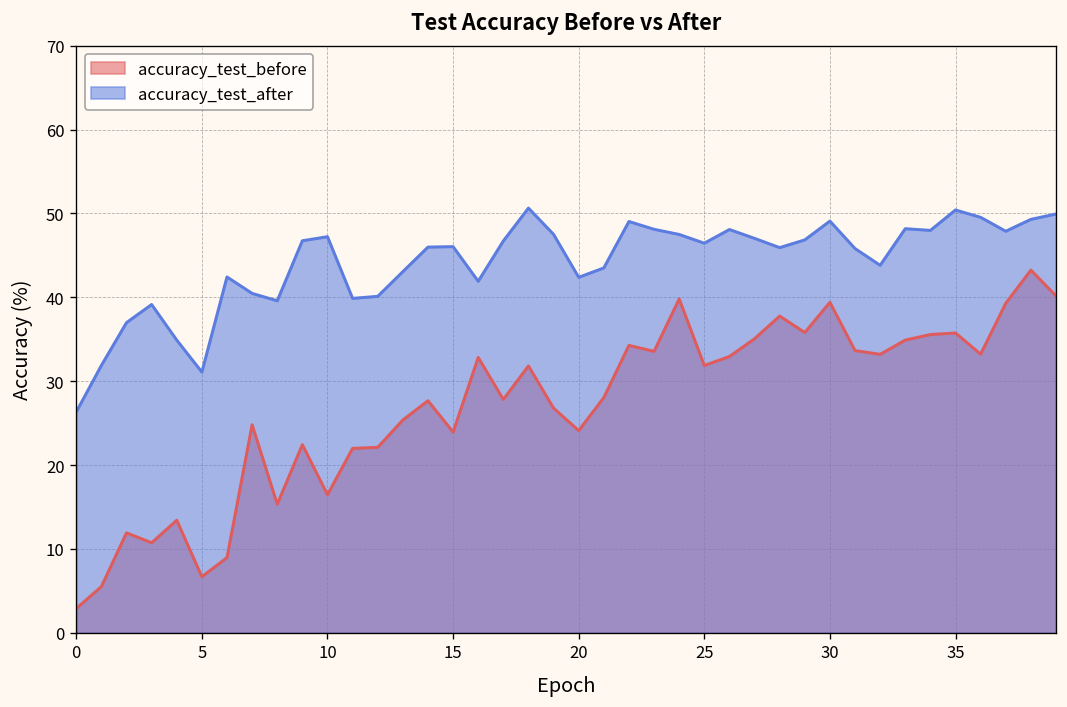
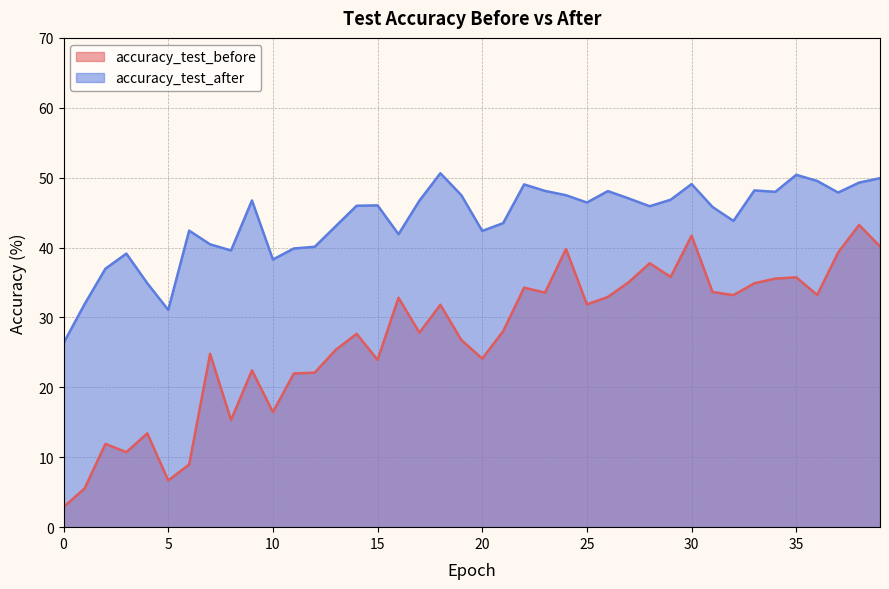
  {
    "accuracy_test_before": {
      "0": 3,
      "5": 7,
      "10": 16,
      "15": 24,
      "20": 24,
      "25": 32,
-     "30": 39,
+     "30": 42,
      "35": 36
    },
    "accuracy_test_after": {
      "0": 26,
      "5": 31,
-     "10": 47,
+     "10": 38,
      "15": 46,
      "20": 42,
      "25": 46,
      "30": 49,
      "35": 50
    }
  }
